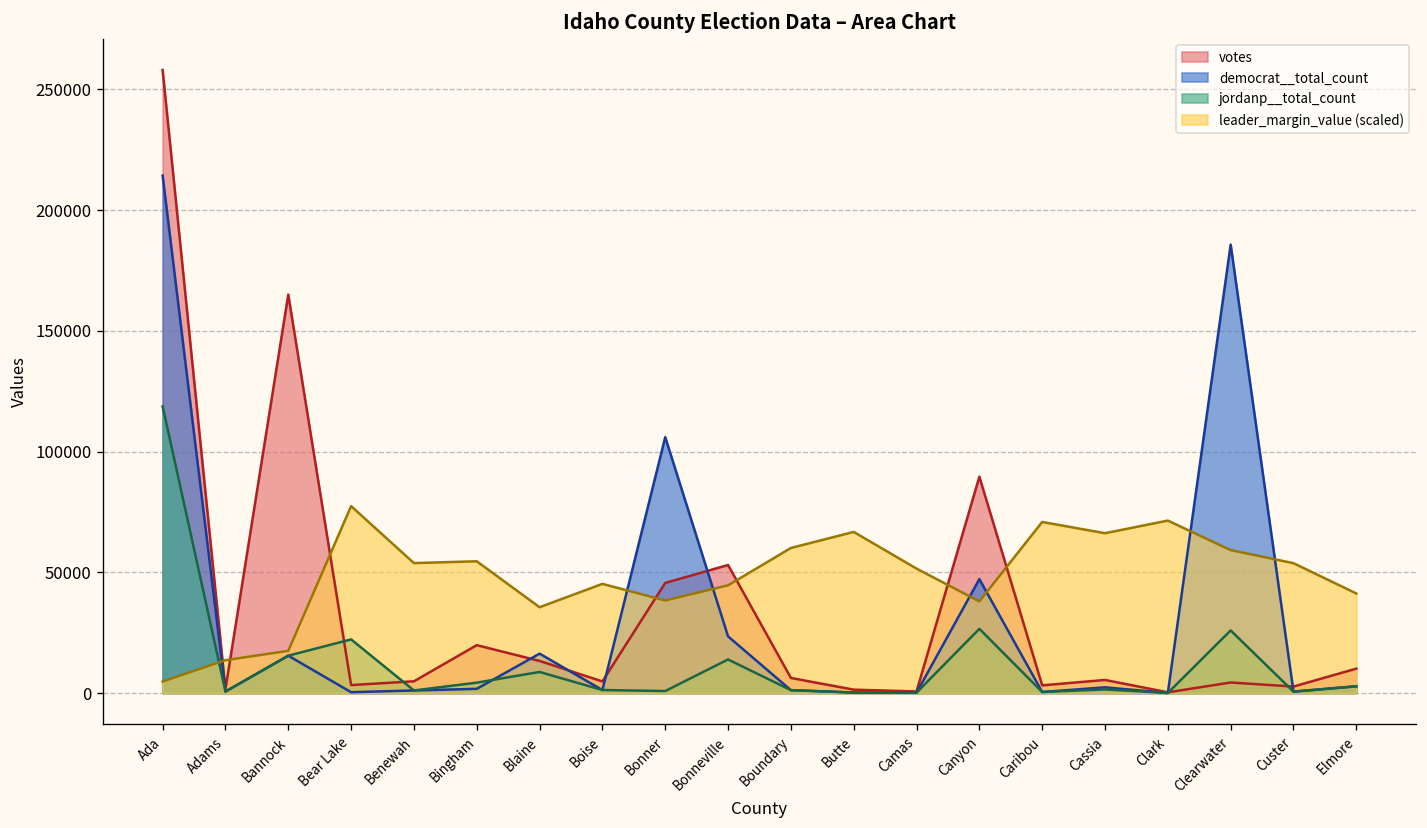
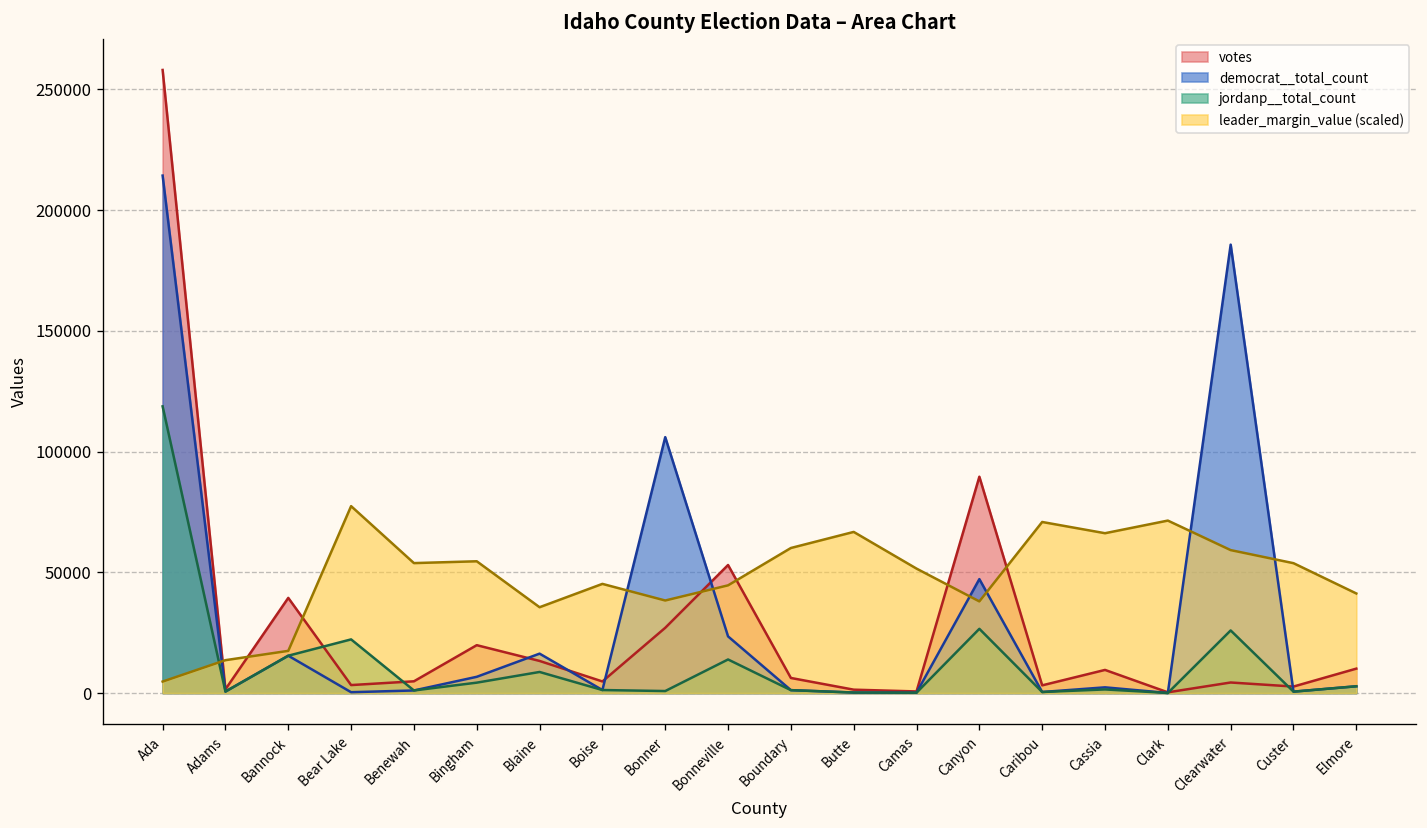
  {
    "votes": {
      "Ada": 258000,
-     "Bannock": 165000,
+     "Bannock": 39000,
      "Bear Lake": 3000,
      "Benewah": 5000,
      "Bingham": 20000,
      "Blaine": 13000,
      "Boise": 5000,
-     "Bonner": 46000,
+     "Bonner": 27000,
      "Bonneville": 53000,
      "Boundary": 6000,
      "Canyon": 90000,
      "Caribou": 3000,
-     "Cassia": 5000,
+     "Cassia": 10000,
      "Clearwater": 4000,
      "Custer": 3000,
      "Elmore": 10000
    },
    "democrat__total_count": {
      "Ada": 214000,
      "Bear Lake": 0,
-     "Bingham": 2000,
+     "Bingham": 7000,
      "Blaine": 16000,
      "Bonner": 106000,
      "Bonneville": 23000,
      "Canyon": 47000,
      "Clearwater": 186000
    },
    "jordanp__total_count": {
      "Ada": 119000,
      "Bear Lake": 22000,
      "Bingham": 4000,
      "Blaine": 9000,
      "Bonner": 1000,
      "Bonneville": 14000,
      "Canyon": 27000,
      "Clearwater": 26000
    },
    "leader_margin_value (scaled)": {
      "Ada": 5000,
      "Adams": 14000,
      "Bannock": 17000,
      "Bear Lake": 77000,
      "Benewah": 54000,
      "Bingham": 55000,
      "Blaine": 36000,
      "Boise": 45000,
      "Bonner": 38000,
      "Bonneville": 45000,
      "Boundary": 60000,
      "Butte": 67000,
      "Camas": 52000,
      "Canyon": 38000,
      "Caribou": 71000,
      "Cassia": 66000,
      "Clark": 71000,
      "Clearwater": 59000,
      "Custer": 54000,
      "Elmore": 41000
    }
  }
